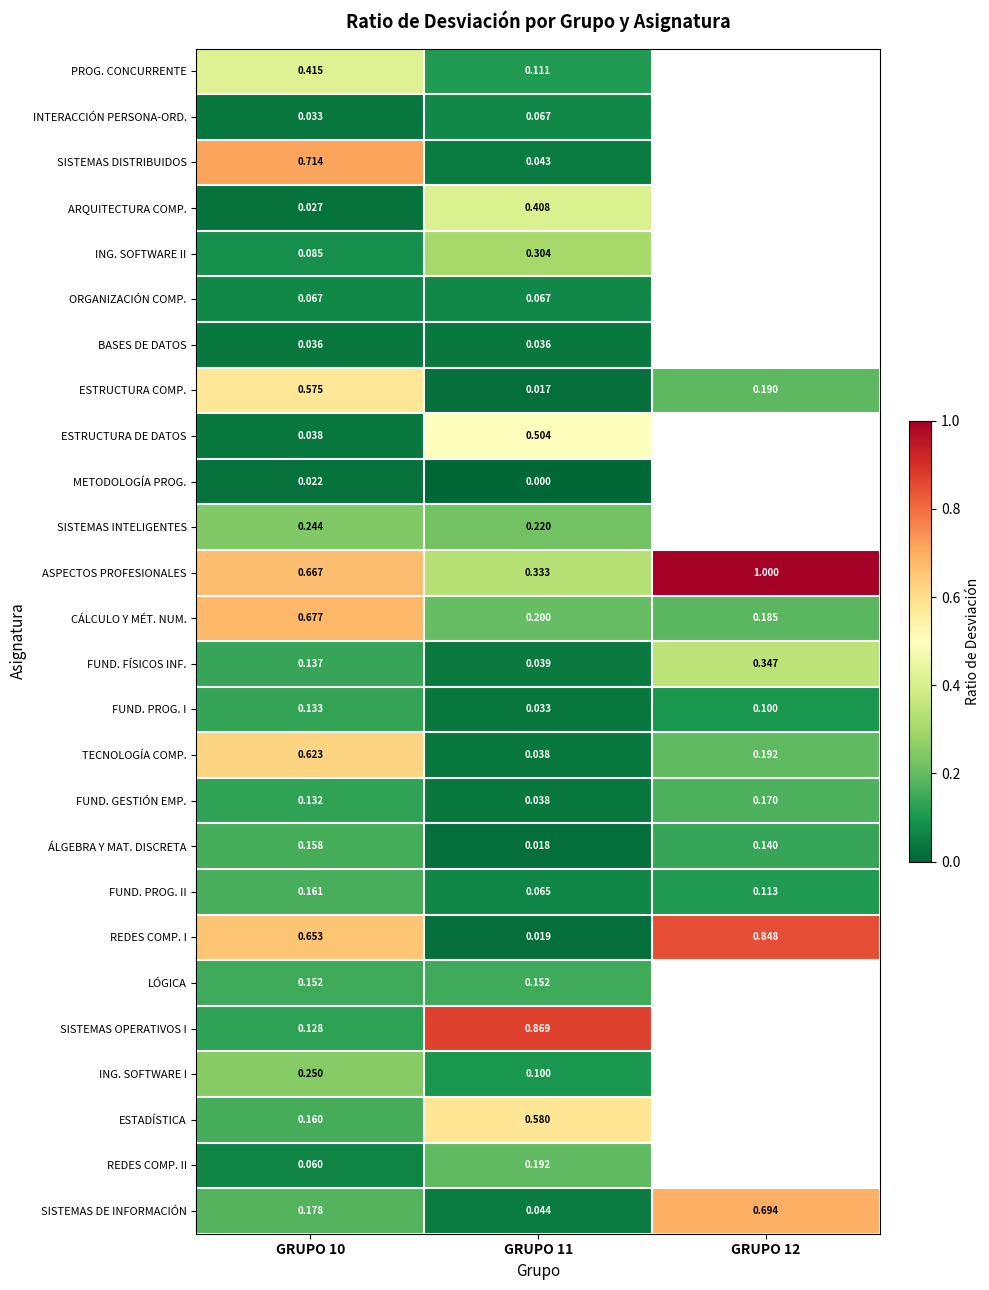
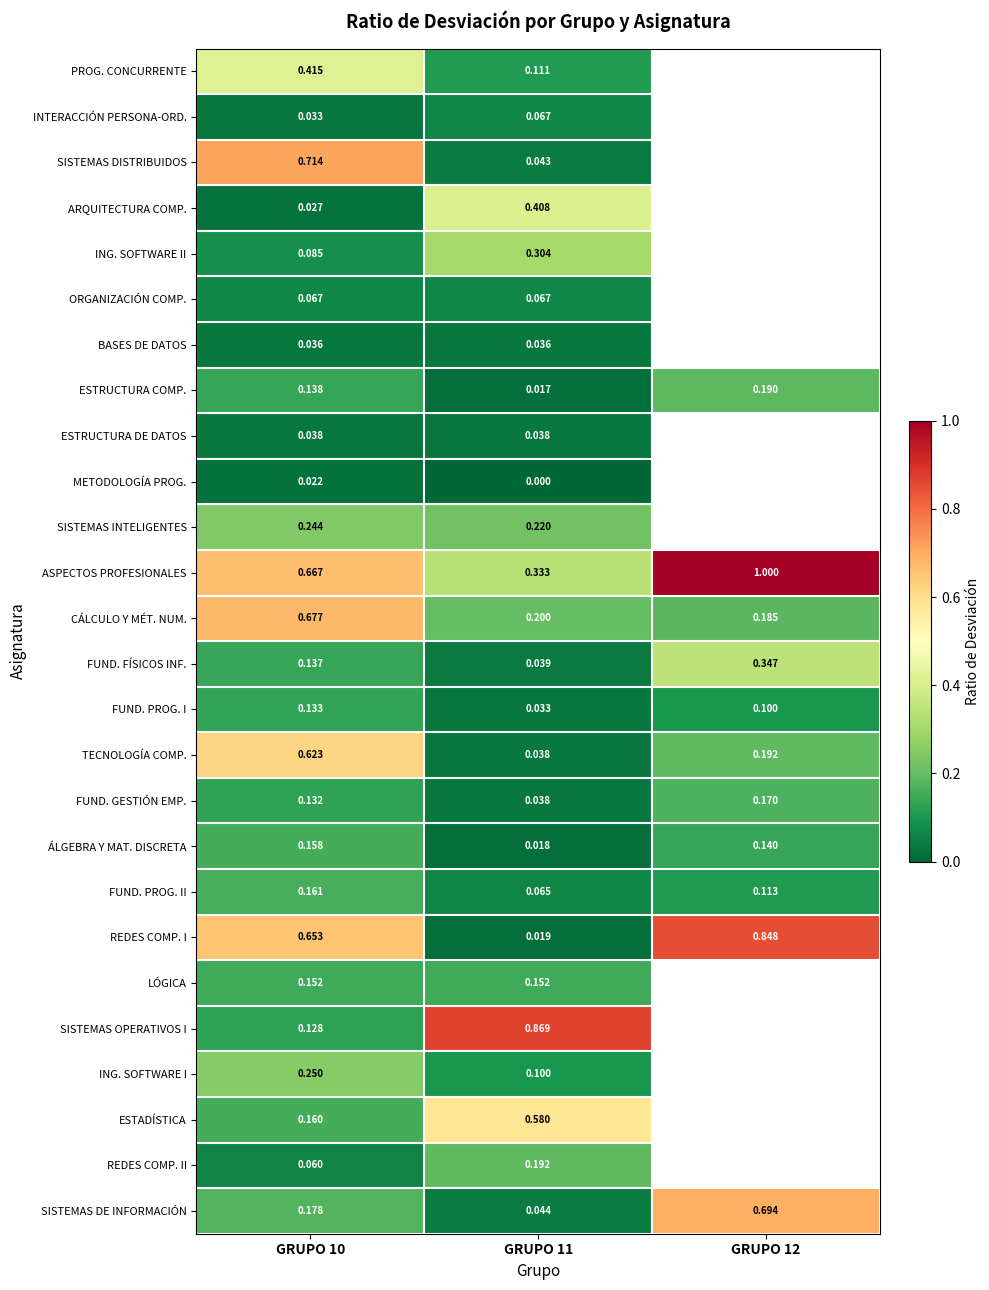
  {
    "PROG. CONCURRENTE": {
      "GRUPO 10": 0.415,
      "GRUPO 11": 0.111
    },
    "INTERACCIÓN PERSONA-ORD.": {
      "GRUPO 10": 0.033,
      "GRUPO 11": 0.067
    },
    "SISTEMAS DISTRIBUIDOS": {
      "GRUPO 10": 0.714,
      "GRUPO 11": 0.043
    },
    "ARQUITECTURA COMP.": {
      "GRUPO 10": 0.027,
      "GRUPO 11": 0.408
    },
    "ING. SOFTWARE II": {
      "GRUPO 10": 0.085,
      "GRUPO 11": 0.304
    },
    "ORGANIZACIÓN COMP.": {
      "GRUPO 10": 0.067,
      "GRUPO 11": 0.067
    },
    "BASES DE DATOS": {
      "GRUPO 10": 0.036,
      "GRUPO 11": 0.036
    },
    "ESTRUCTURA COMP.": {
-     "GRUPO 10": 0.575,
+     "GRUPO 10": 0.138,
      "GRUPO 11": 0.017,
      "GRUPO 12": 0.190
    },
    "ESTRUCTURA DE DATOS": {
      "GRUPO 10": 0.038,
-     "GRUPO 11": 0.504
+     "GRUPO 11": 0.038
    },
    "METODOLOGÍA PROG.": {
      "GRUPO 10": 0.022,
      "GRUPO 11": 0.000
    },
    "SISTEMAS INTELIGENTES": {
      "GRUPO 10": 0.244,
      "GRUPO 11": 0.220
    },
    "ASPECTOS PROFESIONALES": {
      "GRUPO 10": 0.667,
      "GRUPO 11": 0.333,
      "GRUPO 12": 1.000
    },
    "CÁLCULO Y MÉT. NUM.": {
      "GRUPO 10": 0.677,
      "GRUPO 11": 0.200,
      "GRUPO 12": 0.185
    },
    "FUND. FÍSICOS INF.": {
      "GRUPO 10": 0.137,
      "GRUPO 11": 0.039,
      "GRUPO 12": 0.347
    },
    "FUND. PROG. I": {
      "GRUPO 10": 0.133,
      "GRUPO 11": 0.033,
      "GRUPO 12": 0.100
    },
    "TECNOLOGÍA COMP.": {
      "GRUPO 10": 0.623,
      "GRUPO 11": 0.038,
      "GRUPO 12": 0.192
    },
    "FUND. GESTIÓN EMP.": {
      "GRUPO 10": 0.132,
      "GRUPO 11": 0.038,
      "GRUPO 12": 0.170
    },
    "ÁLGEBRA Y MAT. DISCRETA": {
      "GRUPO 10": 0.158,
      "GRUPO 11": 0.018,
      "GRUPO 12": 0.140
    },
    "FUND. PROG. II": {
      "GRUPO 10": 0.161,
      "GRUPO 11": 0.065,
      "GRUPO 12": 0.113
    },
    "REDES COMP. I": {
      "GRUPO 10": 0.653,
      "GRUPO 11": 0.019,
      "GRUPO 12": 0.848
    },
    "LÓGICA": {
      "GRUPO 10": 0.152,
      "GRUPO 11": 0.152
    },
    "SISTEMAS OPERATIVOS I": {
      "GRUPO 10": 0.128,
      "GRUPO 11": 0.869
    },
    "ING. SOFTWARE I": {
      "GRUPO 10": 0.250,
      "GRUPO 11": 0.100
    },
    "ESTADÍSTICA": {
      "GRUPO 10": 0.160,
      "GRUPO 11": 0.580
    },
    "REDES COMP. II": {
      "GRUPO 10": 0.060,
      "GRUPO 11": 0.192
    },
    "SISTEMAS DE INFORMACIÓN": {
      "GRUPO 10": 0.178,
      "GRUPO 11": 0.044,
      "GRUPO 12": 0.694
    }
  }
